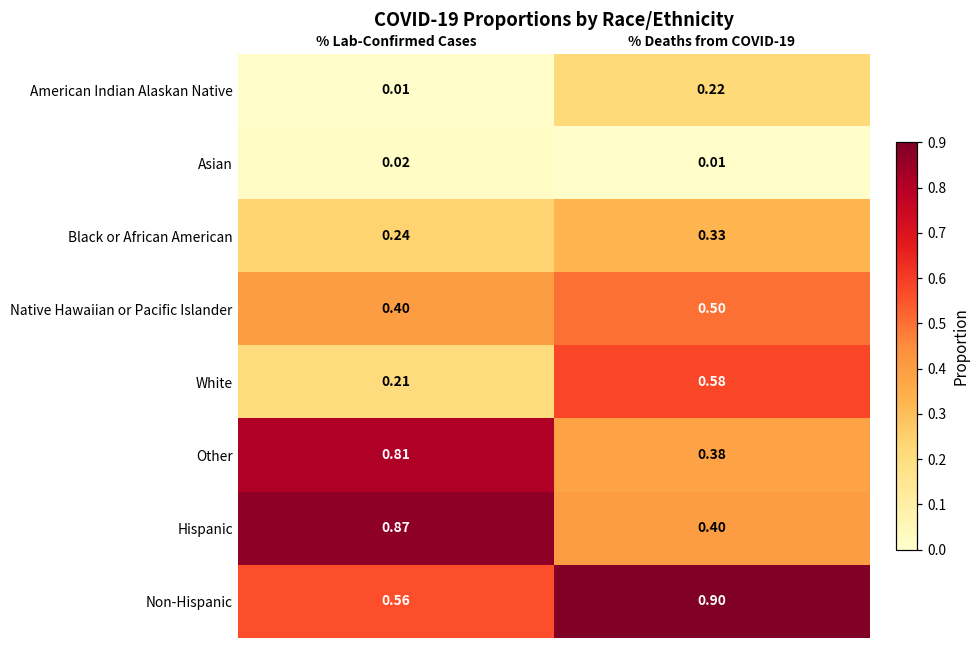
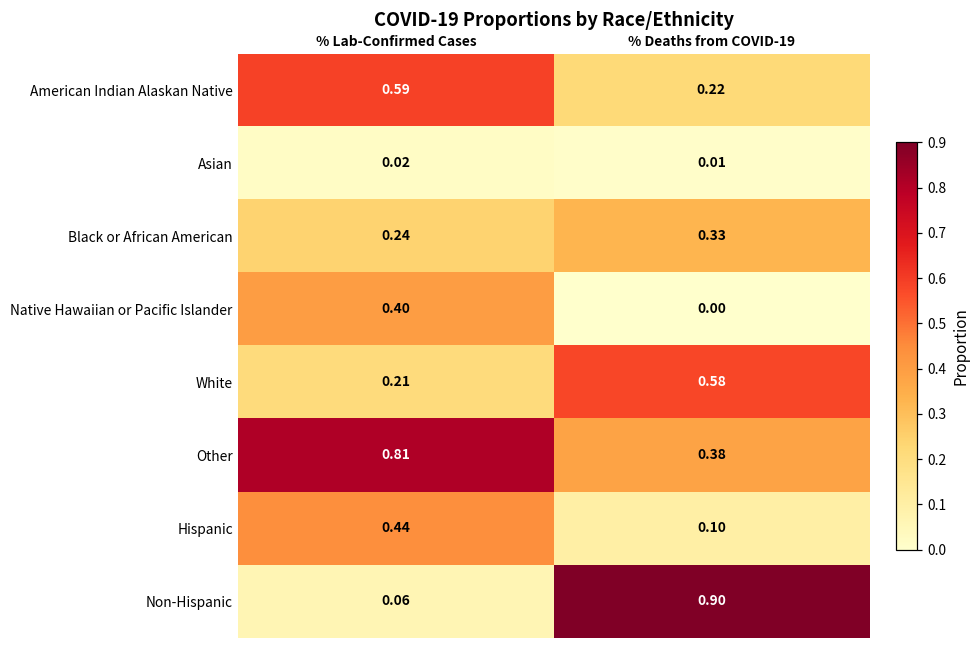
  {
    "American Indian Alaskan Native": {
-     "% Lab-Confirmed Cases": 0.01,
+     "% Lab-Confirmed Cases": 0.59,
      "% Deaths from COVID-19": 0.22
    },
    "Asian": {
      "% Lab-Confirmed Cases": 0.02,
      "% Deaths from COVID-19": 0.01
    },
    "Black or African American": {
      "% Lab-Confirmed Cases": 0.24,
      "% Deaths from COVID-19": 0.33
    },
    "Native Hawaiian or Pacific Islander": {
      "% Lab-Confirmed Cases": 0.40,
-     "% Deaths from COVID-19": 0.50
+     "% Deaths from COVID-19": 0.00
    },
    "White": {
      "% Lab-Confirmed Cases": 0.21,
      "% Deaths from COVID-19": 0.58
    },
    "Other": {
      "% Lab-Confirmed Cases": 0.81,
      "% Deaths from COVID-19": 0.38
    },
    "Hispanic": {
-     "% Lab-Confirmed Cases": 0.87,
-     "% Deaths from COVID-19": 0.40
+     "% Lab-Confirmed Cases": 0.44,
+     "% Deaths from COVID-19": 0.10
    },
    "Non-Hispanic": {
-     "% Lab-Confirmed Cases": 0.56,
+     "% Lab-Confirmed Cases": 0.06,
      "% Deaths from COVID-19": 0.90
    }
  }
